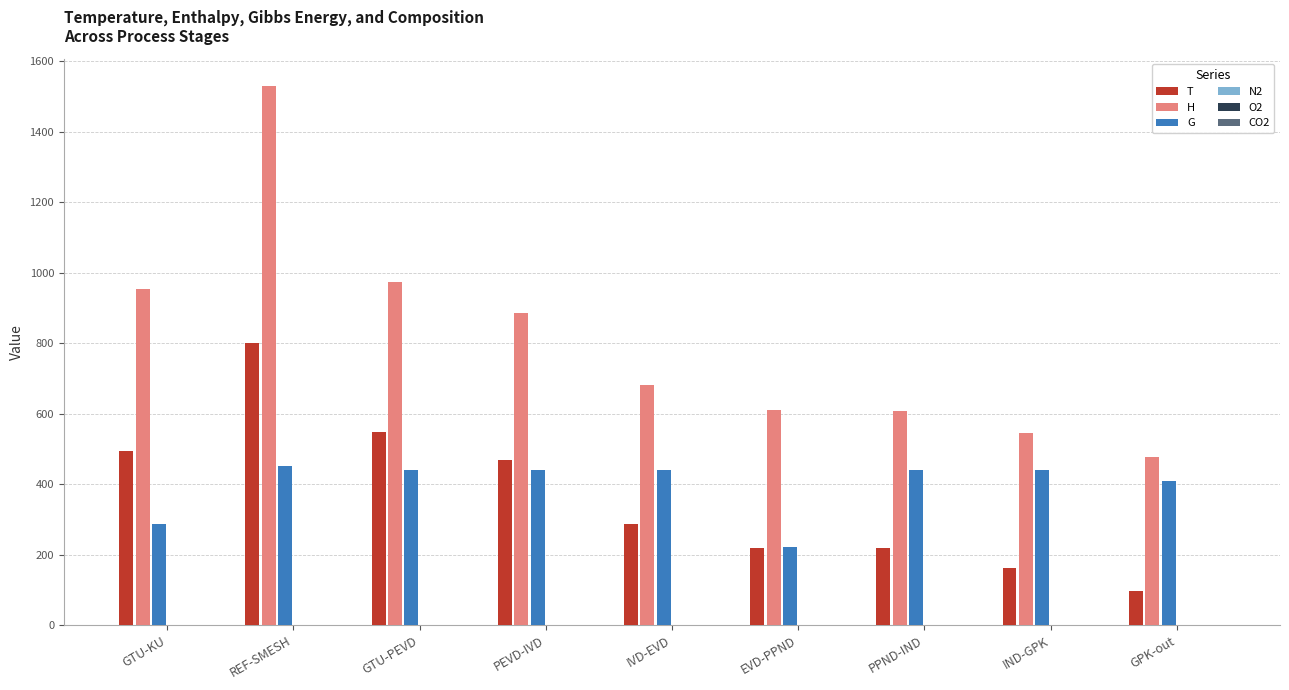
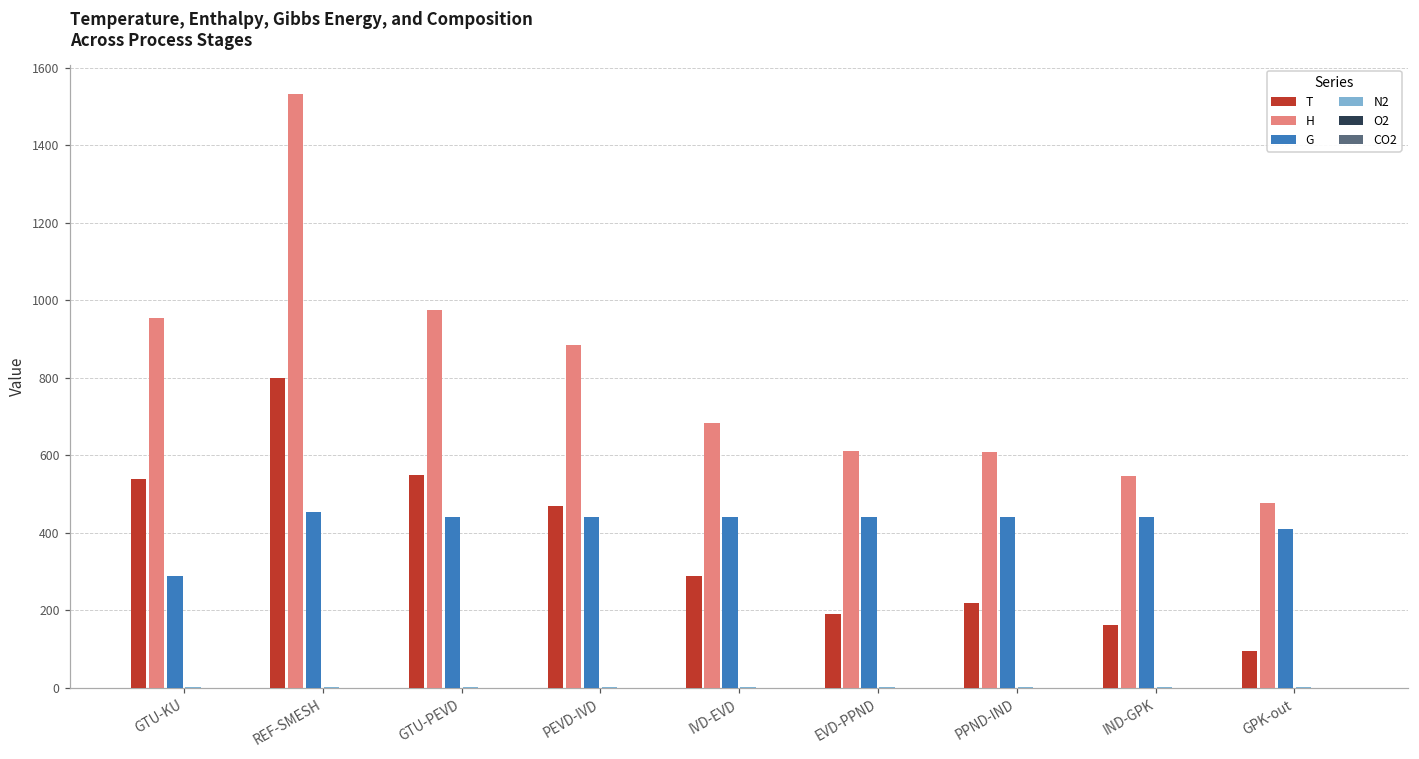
  {
    "T": {
-     "GTU-KU": 490,
+     "GTU-KU": 540,
      "REF-SMESH": 800,
      "GTU-PEVD": 550,
      "PEVD-IVD": 470,
      "IVD-EVD": 290,
-     "EVD-PPND": 220,
+     "EVD-PPND": 190,
      "PPND-IND": 220,
      "IND-GPK": 160,
      "GPK-out": 100
    },
    "H": {
      "GTU-KU": 950,
      "REF-SMESH": 1530,
      "GTU-PEVD": 980,
      "PEVD-IVD": 880,
      "IVD-EVD": 680,
      "EVD-PPND": 610,
      "PPND-IND": 610,
      "IND-GPK": 550,
      "GPK-out": 480
    },
    "G": {
      "GTU-KU": 290,
      "REF-SMESH": 450,
      "GTU-PEVD": 440,
      "PEVD-IVD": 440,
      "IVD-EVD": 440,
-     "EVD-PPND": 220,
+     "EVD-PPND": 440,
      "PPND-IND": 440,
      "IND-GPK": 440,
      "GPK-out": 410
    }
  }
